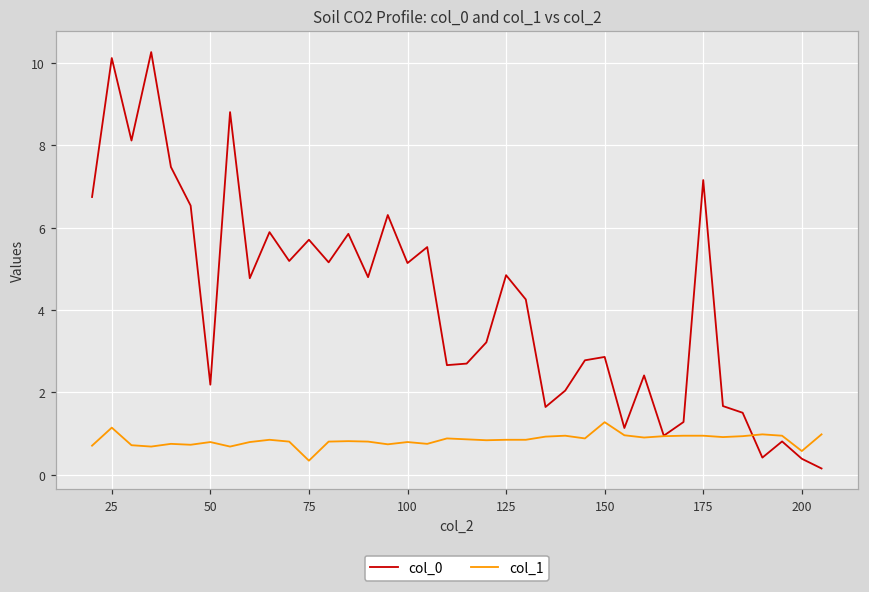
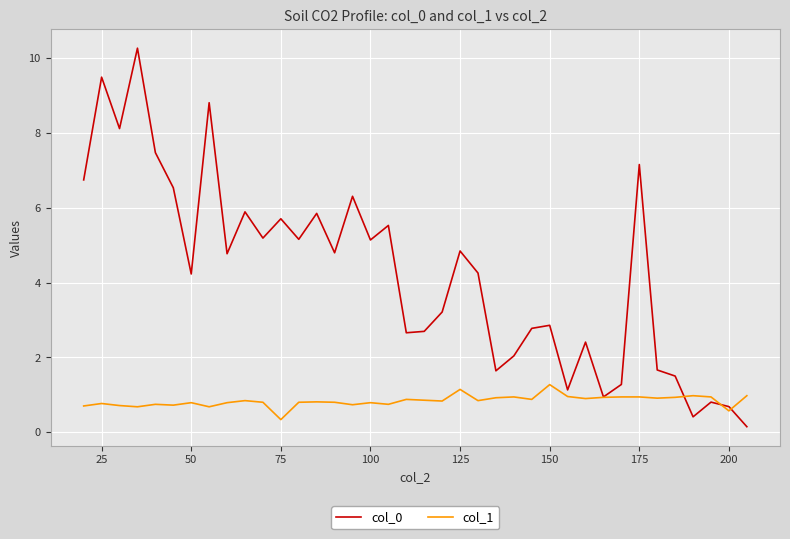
  {
    "col_0": {
-     "25": 10.1,
-     "50": 2.2,
+     "25": 9.5,
+     "50": 4.2,
      "75": 5.7,
      "100": 5.1,
      "125": 4.8,
      "150": 2.9,
      "175": 7.2,
-     "200": 0.4
+     "200": 0.7
    },
    "col_1": {
-     "25": 1.1,
+     "25": 0.8,
      "50": 0.8,
      "75": 0.3,
      "100": 0.8,
-     "125": 0.8,
+     "125": 1.1,
      "150": 1.3,
      "175": 0.9,
      "200": 0.6
    }
  }
